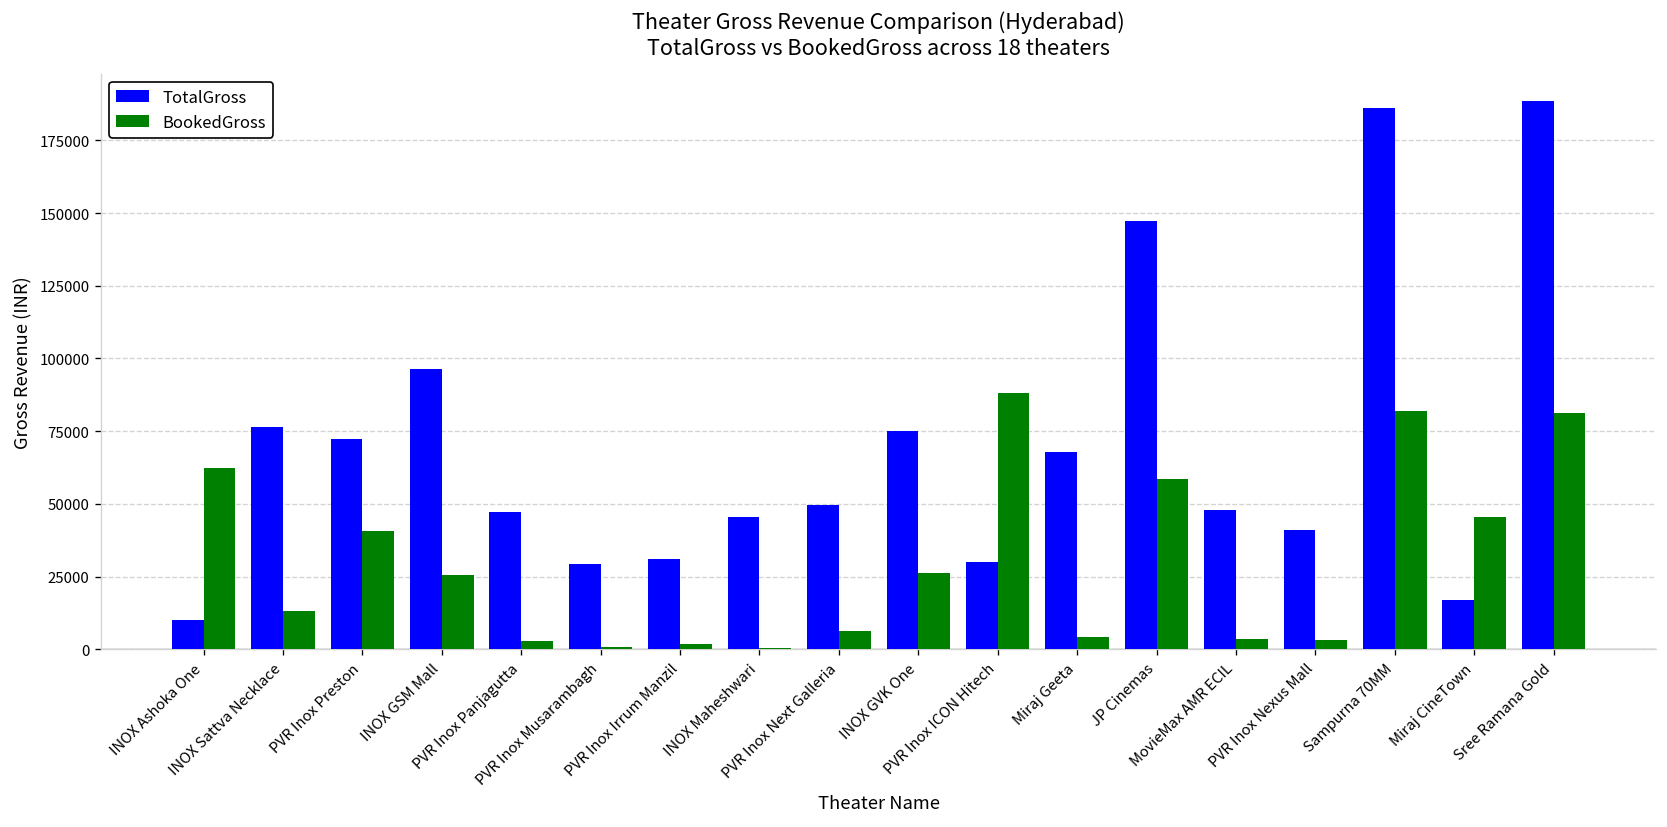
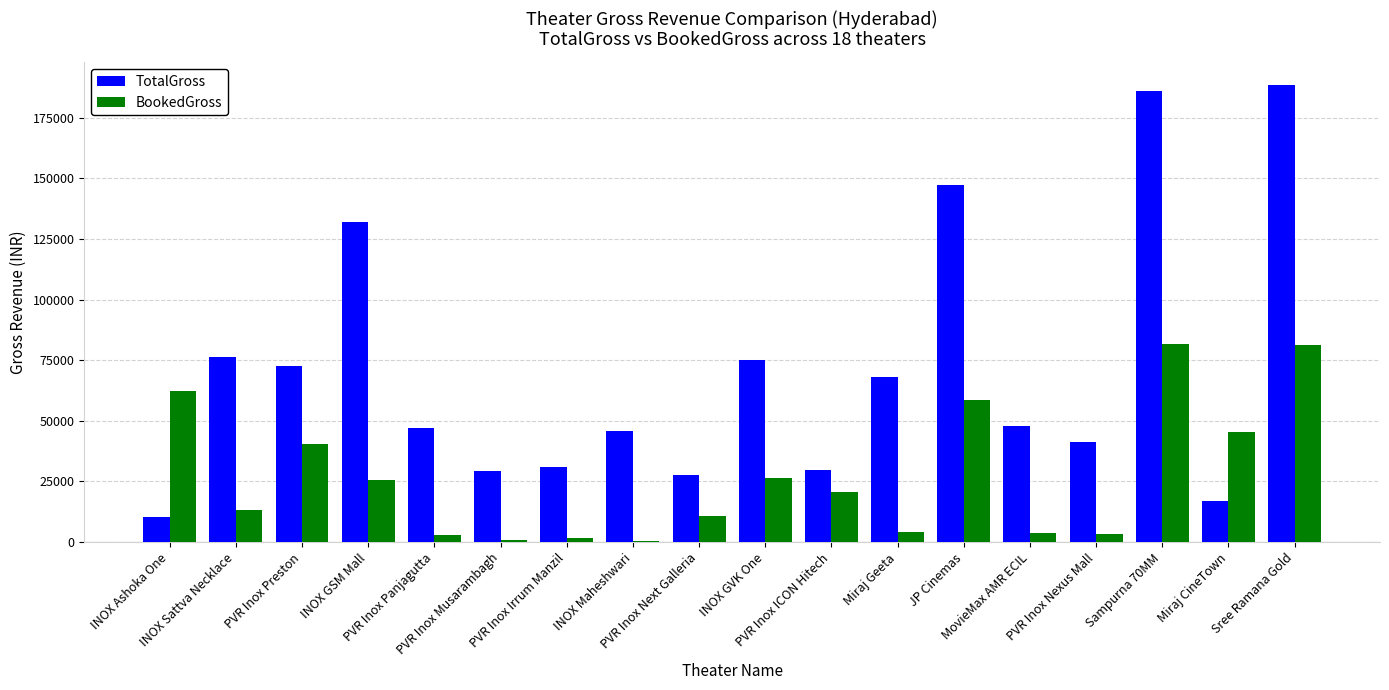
  {
    "TotalGross": {
      "INOX Ashoka One": 10000,
      "INOX Sattva Necklace": 76000,
      "PVR Inox Preston": 72000,
-     "INOX GSM Mall": 96000,
+     "INOX GSM Mall": 132000,
      "PVR Inox Panjagutta": 47000,
      "PVR Inox Musarambagh": 29000,
      "PVR Inox Irrum Manzil": 31000,
      "INOX Maheshwari": 46000,
-     "PVR Inox Next Galleria": 50000,
+     "PVR Inox Next Galleria": 28000,
      "INOX GVK One": 75000,
      "PVR Inox ICON Hitech": 30000,
      "Miraj Geeta": 68000,
      "JP Cinemas": 147000,
      "MovieMax AMR ECIL": 48000,
      "PVR Inox Nexus Mall": 41000,
      "Sampurna 70MM": 186000,
      "Miraj CineTown": 17000,
      "Sree Ramana Gold": 189000
    },
    "BookedGross": {
      "INOX Ashoka One": 62000,
      "INOX Sattva Necklace": 13000,
      "PVR Inox Preston": 41000,
      "INOX GSM Mall": 26000,
      "PVR Inox Panjagutta": 3000,
      "PVR Inox Irrum Manzil": 2000,
-     "PVR Inox Next Galleria": 6000,
+     "PVR Inox Next Galleria": 11000,
      "INOX GVK One": 26000,
-     "PVR Inox ICON Hitech": 88000,
+     "PVR Inox ICON Hitech": 21000,
      "Miraj Geeta": 4000,
      "JP Cinemas": 59000,
      "MovieMax AMR ECIL": 4000,
      "PVR Inox Nexus Mall": 3000,
      "Sampurna 70MM": 82000,
      "Miraj CineTown": 45000,
      "Sree Ramana Gold": 81000
    }
  }
